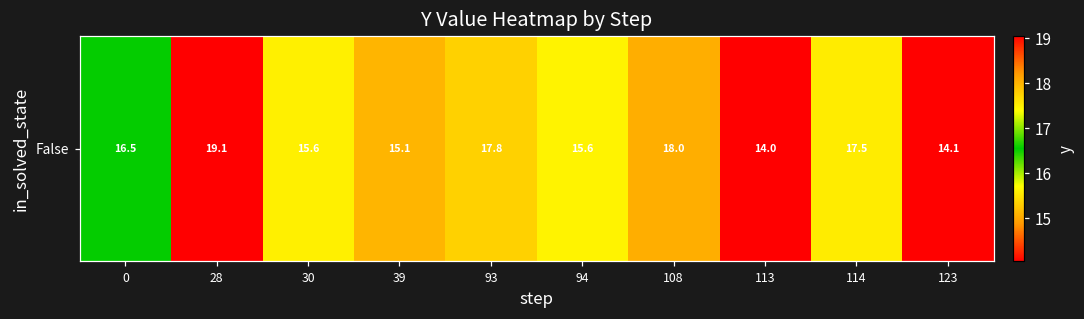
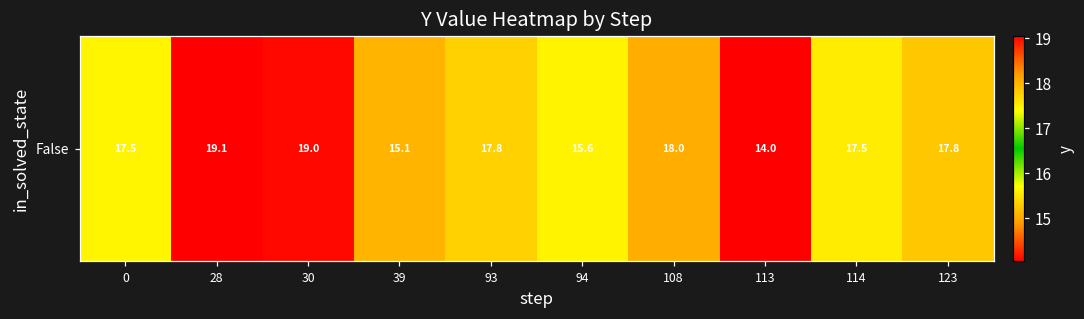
  {
    "False": {
-     "0": 16.5,
+     "0": 17.5,
      "28": 19.1,
-     "30": 15.6,
+     "30": 19.0,
      "39": 15.1,
      "93": 17.8,
      "94": 15.6,
      "108": 18.0,
      "113": 14.0,
      "114": 17.5,
-     "123": 14.1
+     "123": 17.8
    }
  }
